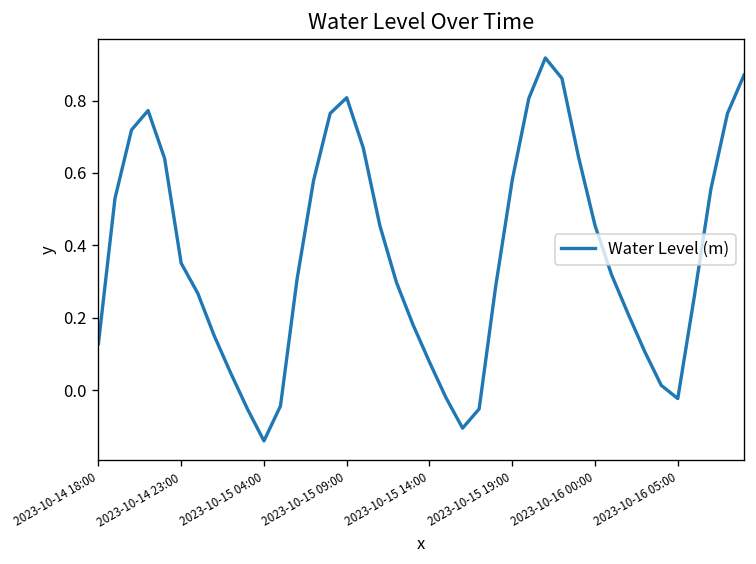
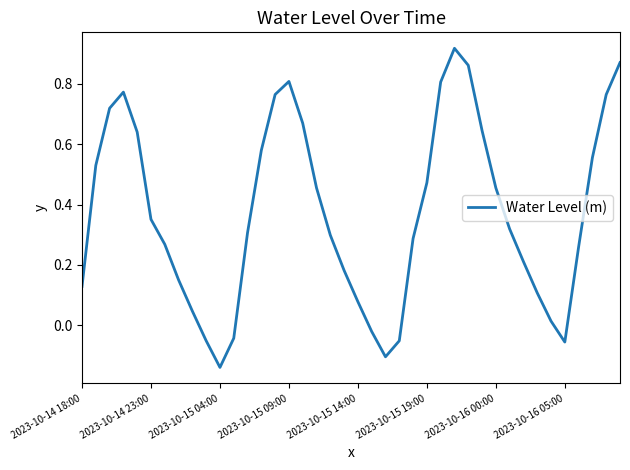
  {
    "2023-10-14 18:00": 0.13,
    "2023-10-14 23:00": 0.35,
    "2023-10-15 04:00": -0.14,
    "2023-10-15 09:00": 0.81,
    "2023-10-15 14:00": 0.08,
-   "2023-10-15 19:00": 0.58,
+   "2023-10-15 19:00": 0.47,
    "2023-10-16 00:00": 0.46,
-   "2023-10-16 05:00": -0.02
+   "2023-10-16 05:00": -0.06
  }
